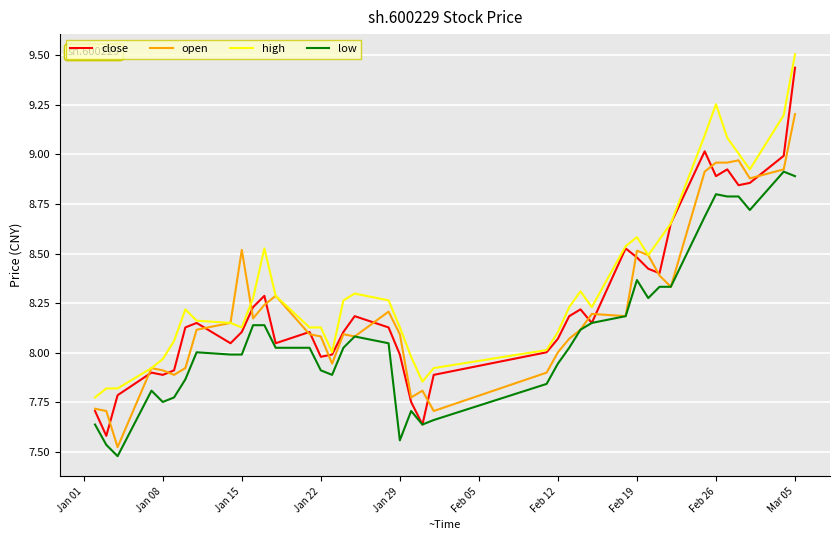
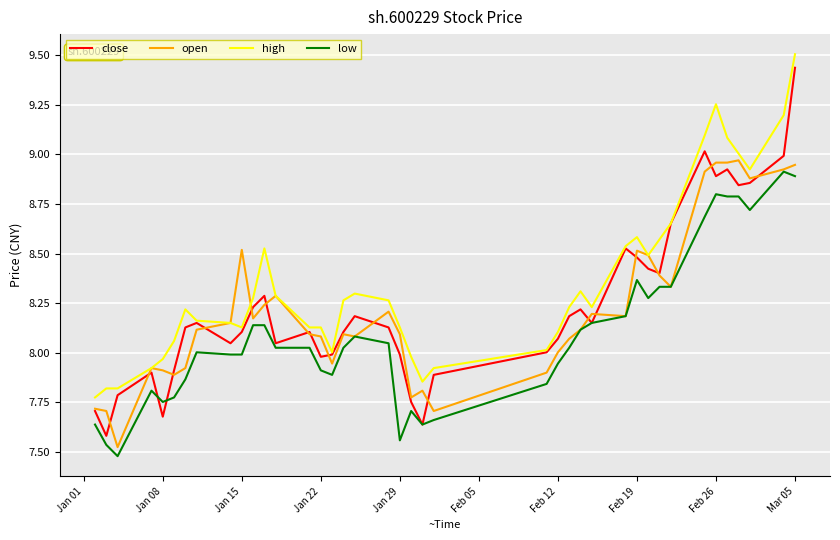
  {
    "close": {
-     "Jan 08": 7.89,
+     "Jan 08": 7.68,
      "Jan 15": 8.10,
      "Jan 22": 7.98,
      "Jan 29": 7.99,
      "Feb 12": 8.07,
      "Feb 19": 8.48,
      "Feb 26": 8.89,
      "Mar 05": 9.44
    },
    "open": {
      "Jan 08": 7.91,
      "Jan 15": 8.52,
      "Jan 22": 8.08,
      "Jan 29": 8.09,
      "Feb 12": 8.00,
      "Feb 19": 8.51,
      "Feb 26": 8.96,
-     "Mar 05": 9.20
+     "Mar 05": 8.95
    },
    "high": {
      "Jan 08": 7.97,
      "Jan 15": 8.13,
      "Jan 22": 8.13,
      "Jan 29": 8.13,
      "Feb 12": 8.10,
      "Feb 19": 8.58,
      "Feb 26": 9.25,
      "Mar 05": 9.51
    },
    "low": {
      "Jan 08": 7.75,
      "Jan 15": 7.99,
      "Jan 22": 7.91,
      "Jan 29": 7.56,
      "Feb 12": 7.94,
      "Feb 19": 8.37,
      "Feb 26": 8.80,
      "Mar 05": 8.89
    }
  }
